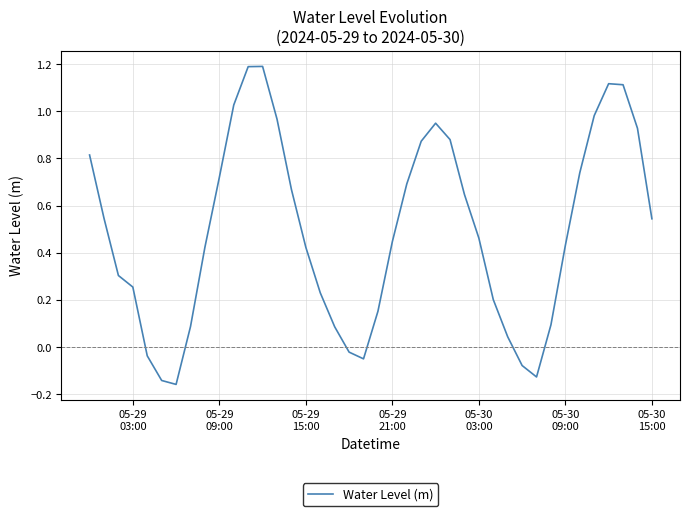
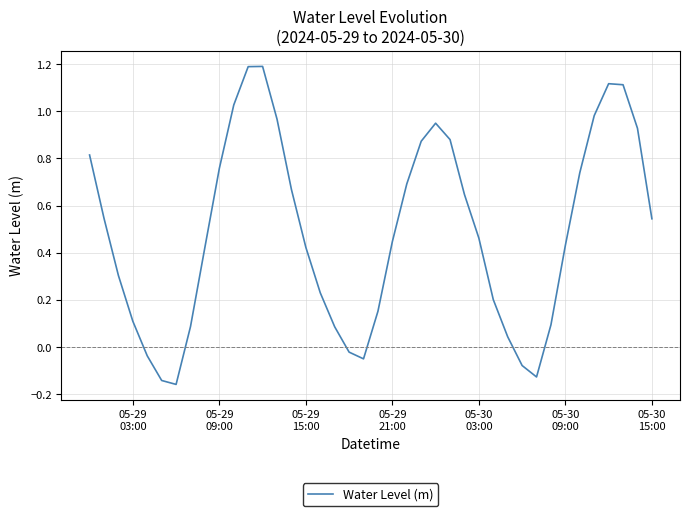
  {
-   "05-29 03:00": 0.25,
-   "05-29 09:00": 0.72,
+   "05-29 03:00": 0.11,
+   "05-29 09:00": 0.76,
    "05-29 15:00": 0.42,
    "05-29 21:00": 0.45,
    "05-30 03:00": 0.46,
    "05-30 09:00": 0.43,
    "05-30 15:00": 0.54
  }
